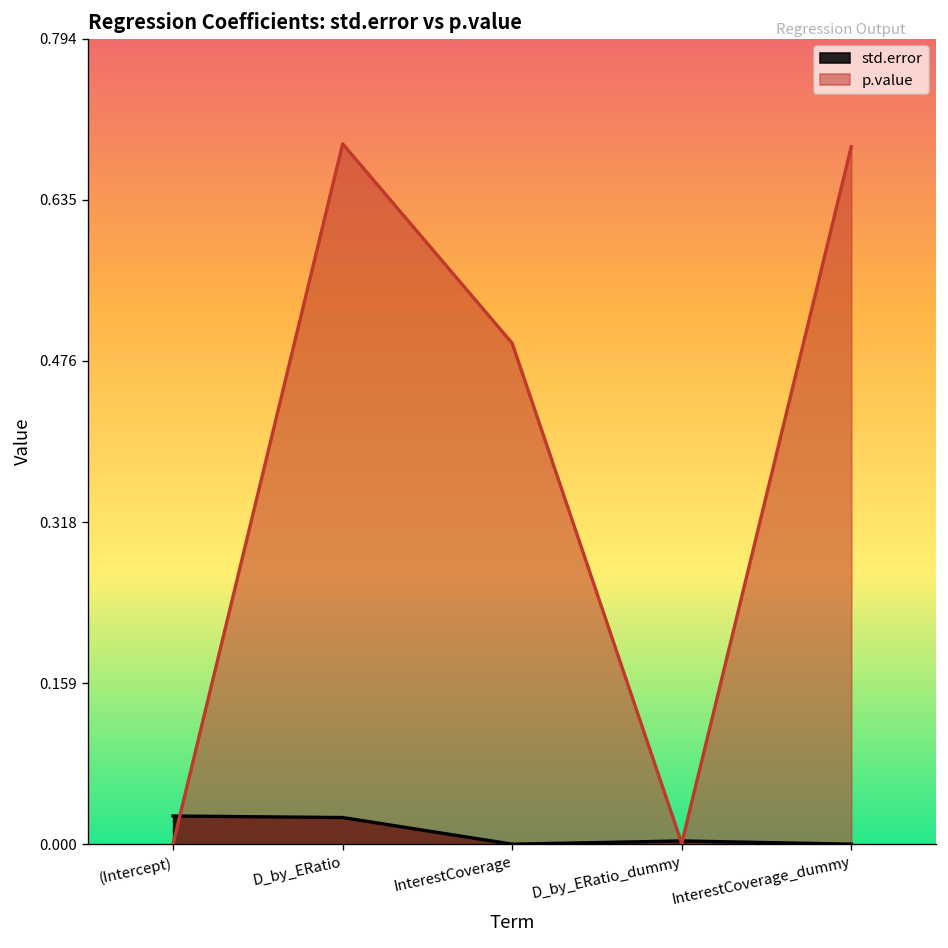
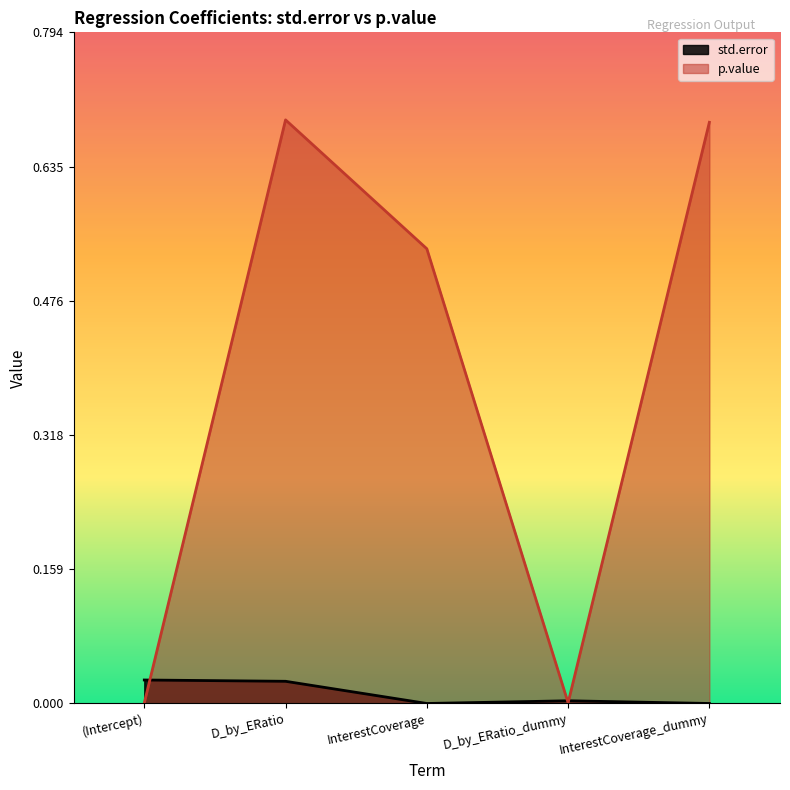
  {
    "std.error": {
      "(Intercept)": 0.03,
      "D_by_ERatio": 0.03,
      "InterestCoverage": 0.00,
      "InterestCoverage_dummy": 0.00
    },
    "p.value": {
      "(Intercept)": 0.00,
      "D_by_ERatio": 0.69,
-     "InterestCoverage": 0.49,
+     "InterestCoverage": 0.54,
      "InterestCoverage_dummy": 0.69
    }
  }
